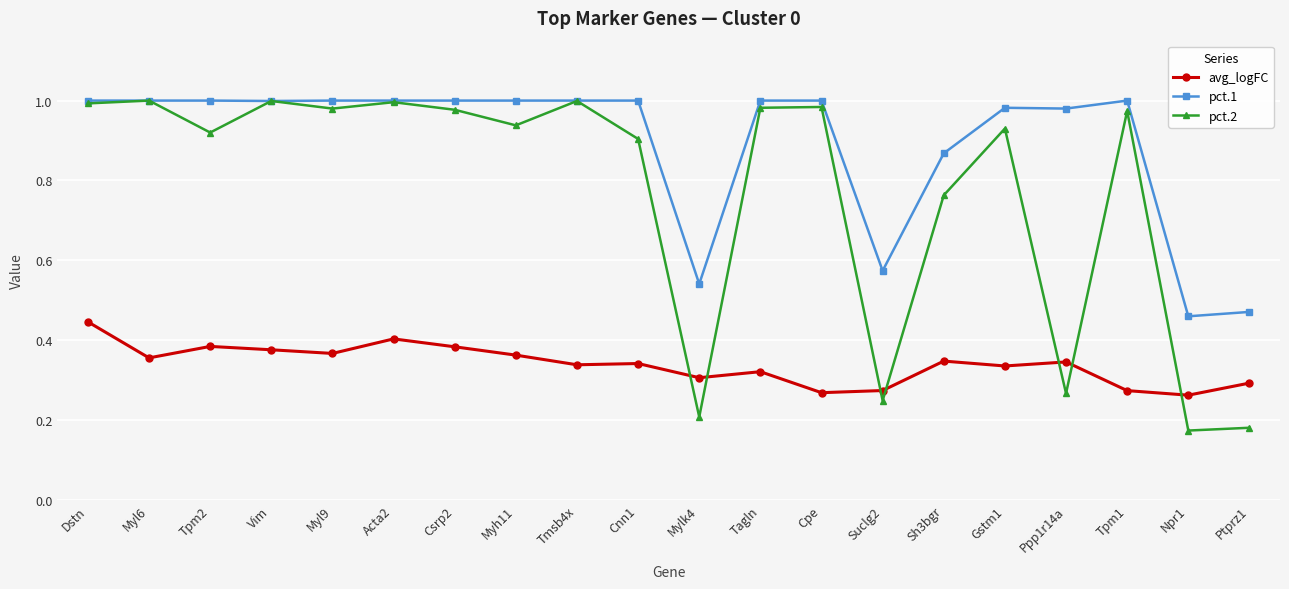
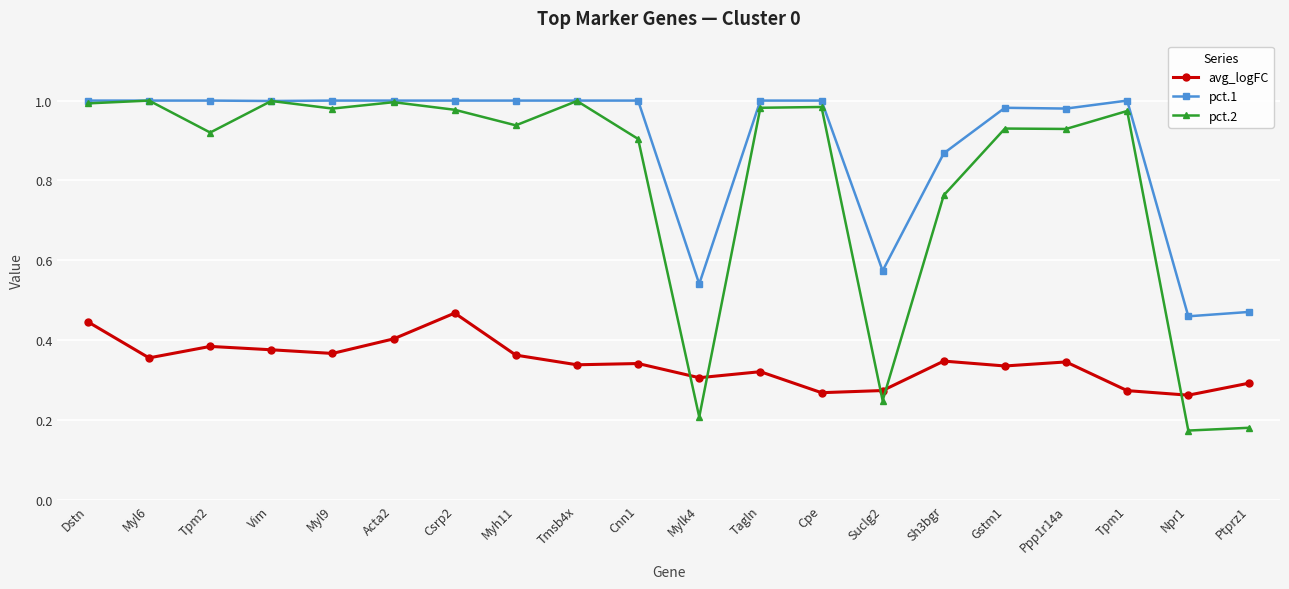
  {
    "avg_logFC": {
      "Dstn": 0.45,
      "Myl6": 0.36,
      "Tpm2": 0.38,
      "Vim": 0.38,
      "Myl9": 0.37,
      "Acta2": 0.40,
-     "Csrp2": 0.38,
+     "Csrp2": 0.47,
      "Myh11": 0.36,
      "Tmsb4x": 0.34,
      "Cnn1": 0.34,
      "Mylk4": 0.31,
      "Tagln": 0.32,
      "Cpe": 0.27,
      "Suclg2": 0.27,
      "Sh3bgr": 0.35,
      "Gstm1": 0.34,
      "Ppp1r14a": 0.35,
      "Tpm1": 0.27,
      "Npr1": 0.26,
      "Ptprz1": 0.29
    },
    "pct.1": {
      "Dstn": 1.00,
      "Tpm2": 1.00,
      "Myl9": 1.00,
      "Csrp2": 1.00,
      "Myh11": 1.00,
      "Cnn1": 1.00,
      "Mylk4": 0.54,
      "Tagln": 1.00,
      "Cpe": 1.00,
      "Suclg2": 0.57,
      "Sh3bgr": 0.87,
      "Gstm1": 0.98,
      "Ppp1r14a": 0.98,
      "Tpm1": 1.00,
      "Npr1": 0.46,
      "Ptprz1": 0.47
    },
    "pct.2": {
      "Dstn": 0.99,
      "Tpm2": 0.92,
      "Myl9": 0.98,
      "Csrp2": 0.98,
      "Myh11": 0.94,
      "Cnn1": 0.90,
      "Mylk4": 0.21,
      "Tagln": 0.98,
      "Cpe": 0.98,
      "Suclg2": 0.25,
      "Sh3bgr": 0.76,
      "Gstm1": 0.93,
-     "Ppp1r14a": 0.27,
+     "Ppp1r14a": 0.93,
      "Tpm1": 0.97,
      "Npr1": 0.17,
      "Ptprz1": 0.18
    }
  }
